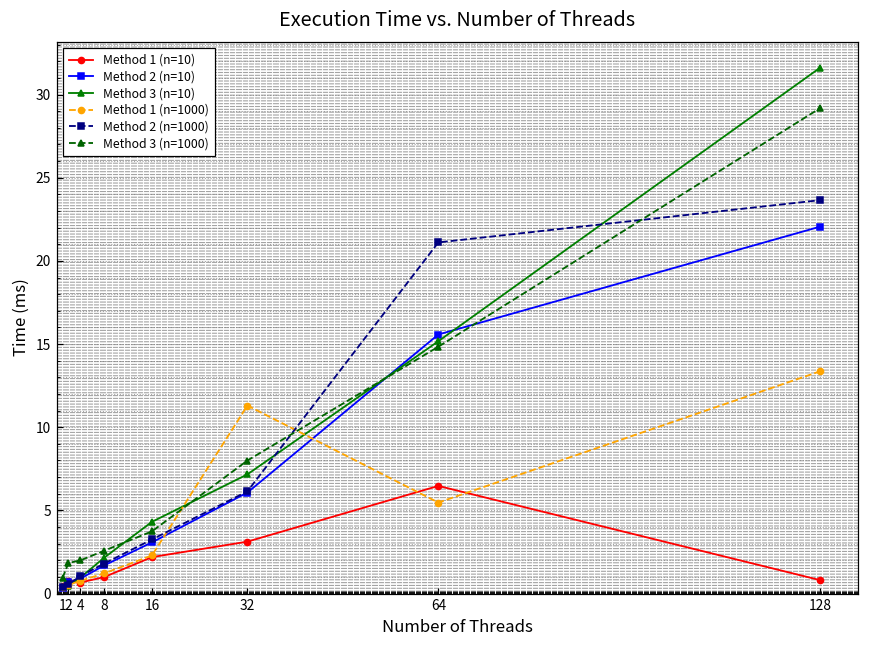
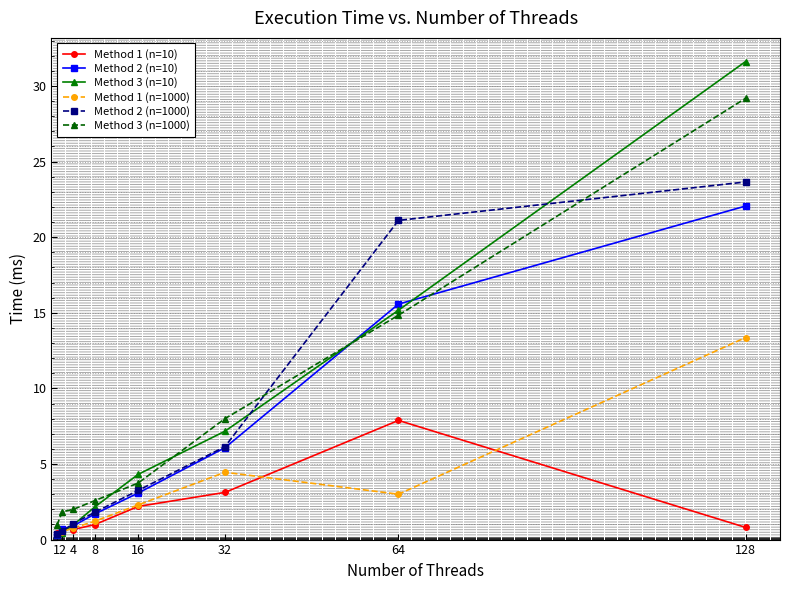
  {
    "Method 1 (n=10)": {
      "8": 1.0,
      "32": 3.1,
-     "64": 6.5,
+     "64": 7.9,
      "128": 0.8
    },
    "Method 2 (n=10)": {
      "16": 3.1,
      "64": 15.6,
      "128": 22.1
    },
    "Method 1 (n=1000)": {
      "8": 1.2,
-     "32": 11.3,
-     "64": 5.5,
+     "32": 4.5,
+     "64": 3.0,
      "128": 13.4
    },
    "Method 2 (n=1000)": {
      "16": 3.3,
      "64": 21.1,
      "128": 23.7
    }
  }
